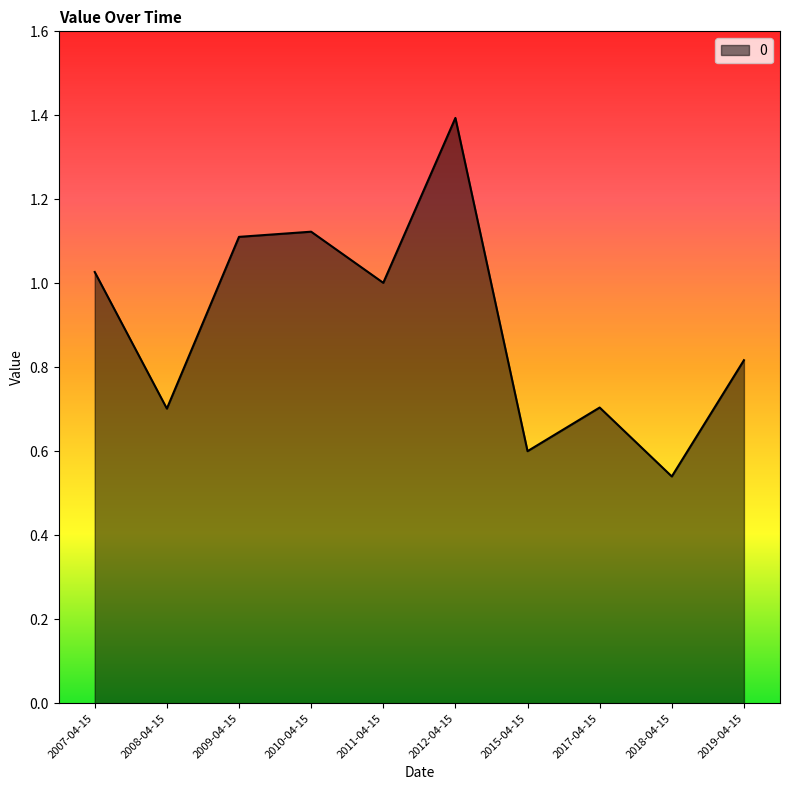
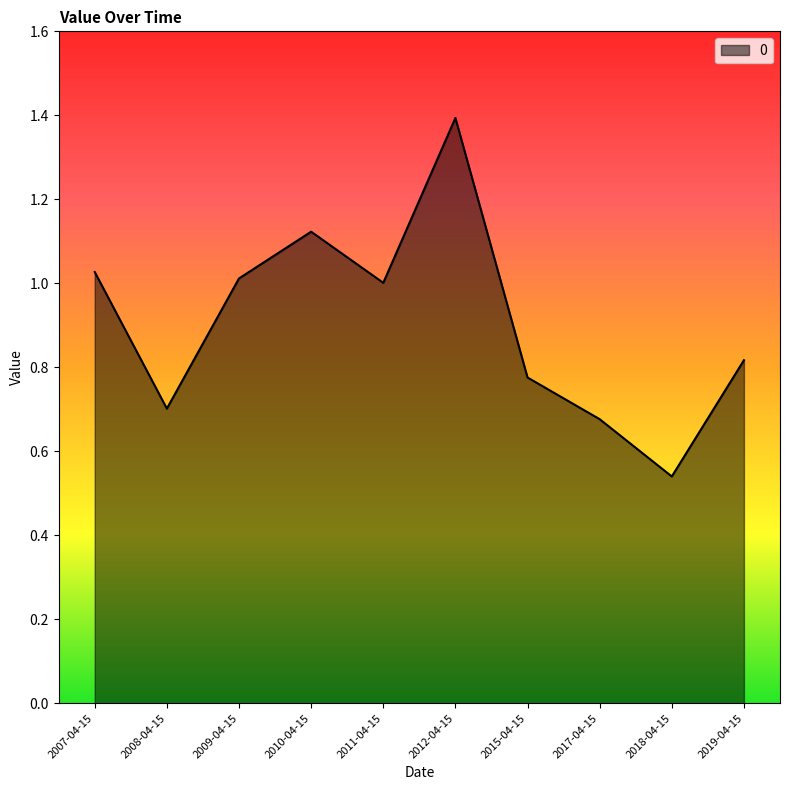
  {
    "2007-04-15": 1.03,
    "2008-04-15": 0.70,
-   "2009-04-15": 1.11,
+   "2009-04-15": 1.01,
    "2010-04-15": 1.12,
    "2011-04-15": 1.00,
    "2012-04-15": 1.39,
-   "2015-04-15": 0.60,
-   "2017-04-15": 0.70,
+   "2015-04-15": 0.78,
+   "2017-04-15": 0.68,
    "2018-04-15": 0.54,
    "2019-04-15": 0.82
  }
